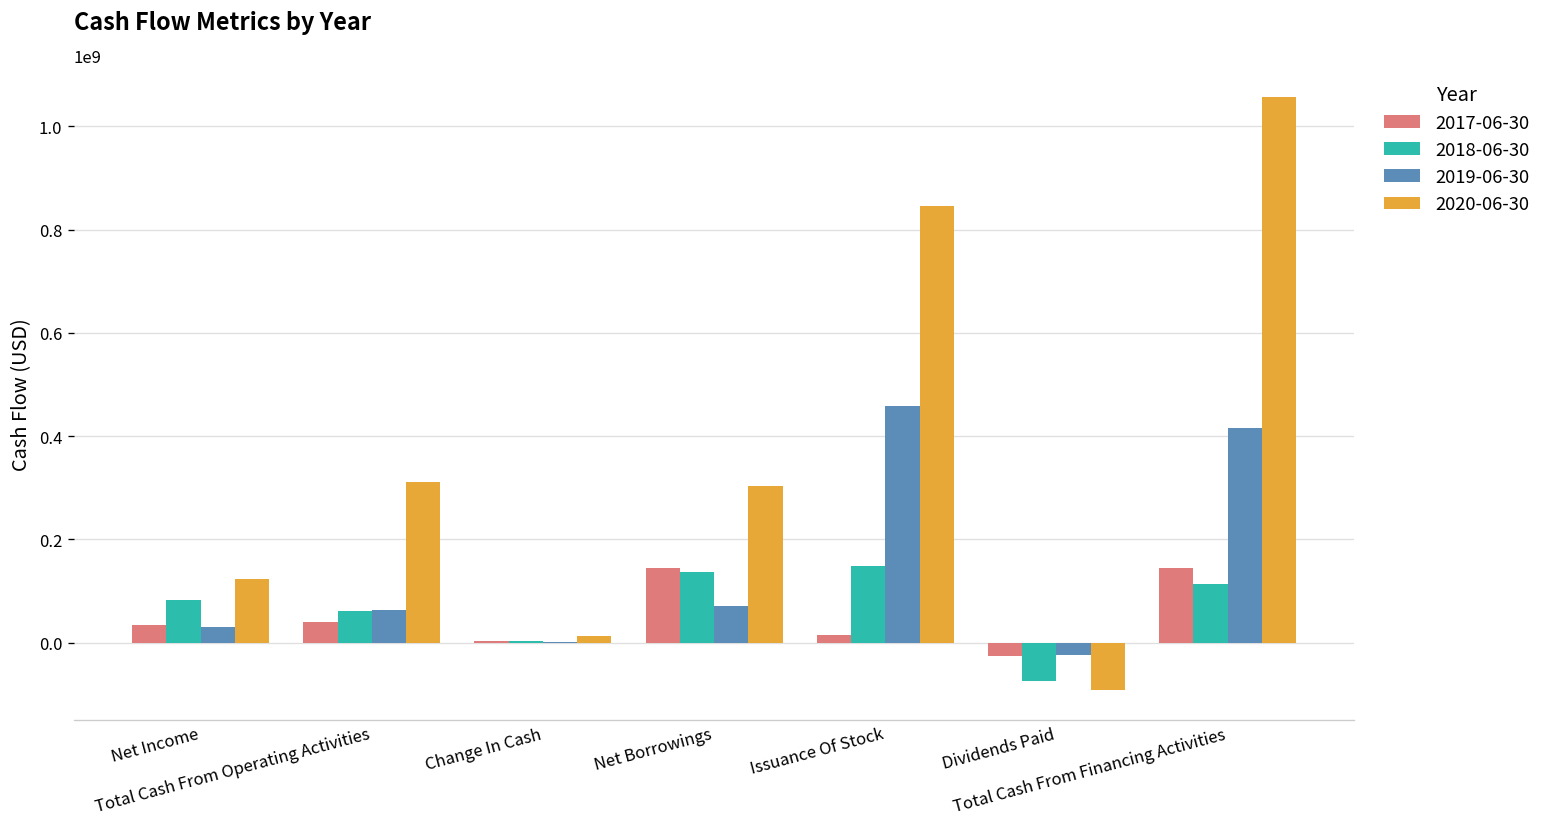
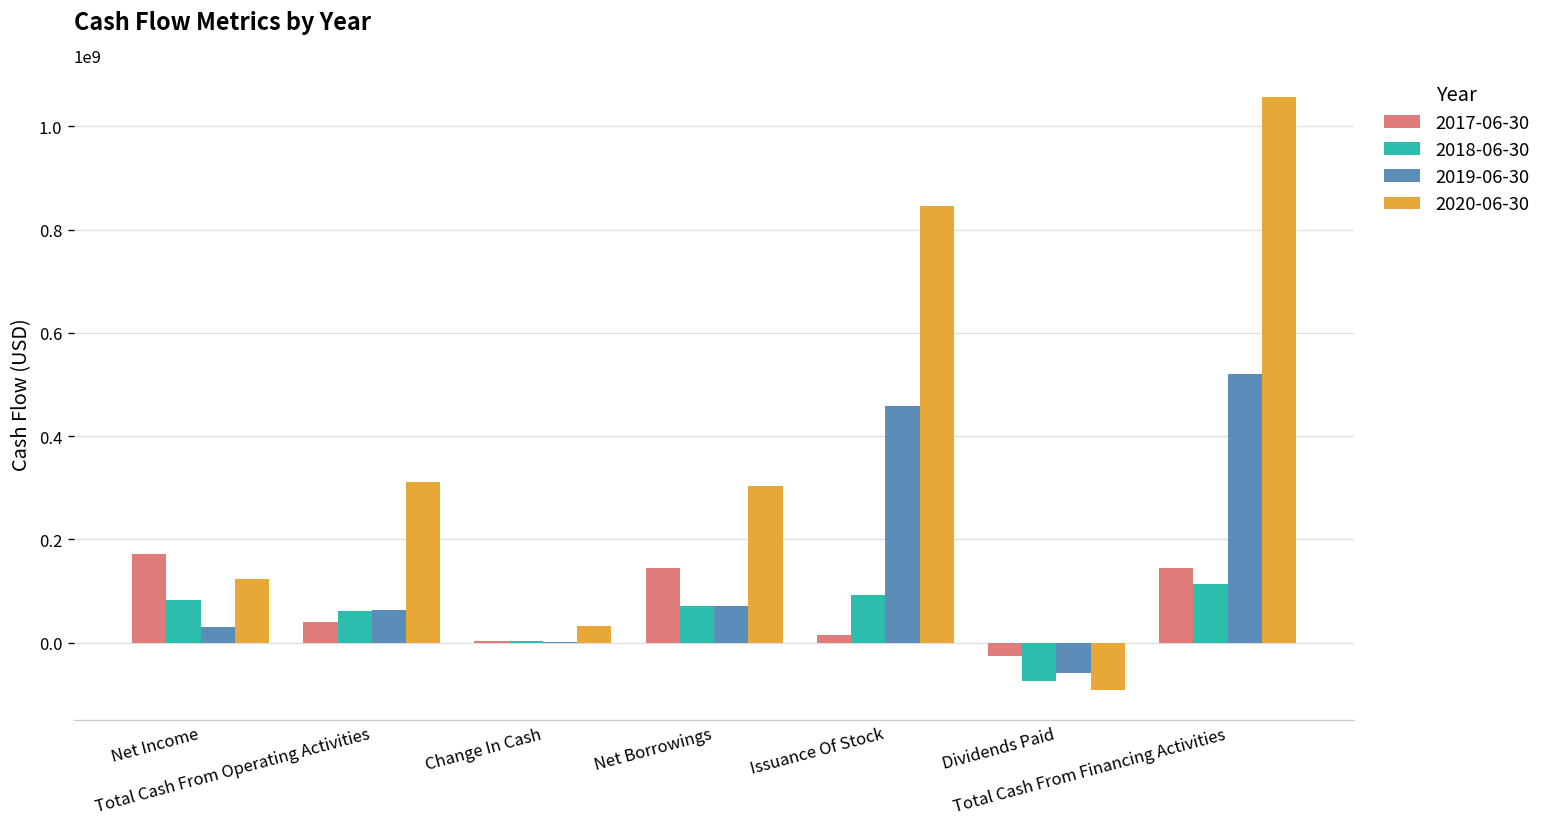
  {
    "2017-06-30": {
-     "Net Income": 30000000,
+     "Net Income": 170000000,
      "Total Cash From Operating Activities": 40000000,
      "Net Borrowings": 140000000,
      "Issuance Of Stock": 20000000,
      "Dividends Paid": -30000000,
      "Total Cash From Financing Activities": 140000000
    },
    "2018-06-30": {
      "Net Income": 80000000,
      "Total Cash From Operating Activities": 60000000,
-     "Net Borrowings": 140000000,
-     "Issuance Of Stock": 150000000,
+     "Net Borrowings": 70000000,
+     "Issuance Of Stock": 90000000,
      "Dividends Paid": -70000000,
      "Total Cash From Financing Activities": 110000000
    },
    "2019-06-30": {
      "Net Income": 30000000,
      "Total Cash From Operating Activities": 60000000,
      "Net Borrowings": 70000000,
      "Issuance Of Stock": 460000000,
-     "Dividends Paid": -20000000,
-     "Total Cash From Financing Activities": 410000000
+     "Dividends Paid": -60000000,
+     "Total Cash From Financing Activities": 520000000
    },
    "2020-06-30": {
      "Net Income": 120000000,
      "Total Cash From Operating Activities": 310000000,
-     "Change In Cash": 10000000,
+     "Change In Cash": 30000000,
      "Net Borrowings": 300000000,
      "Issuance Of Stock": 850000000,
      "Dividends Paid": -90000000,
      "Total Cash From Financing Activities": 1060000000
    }
  }
